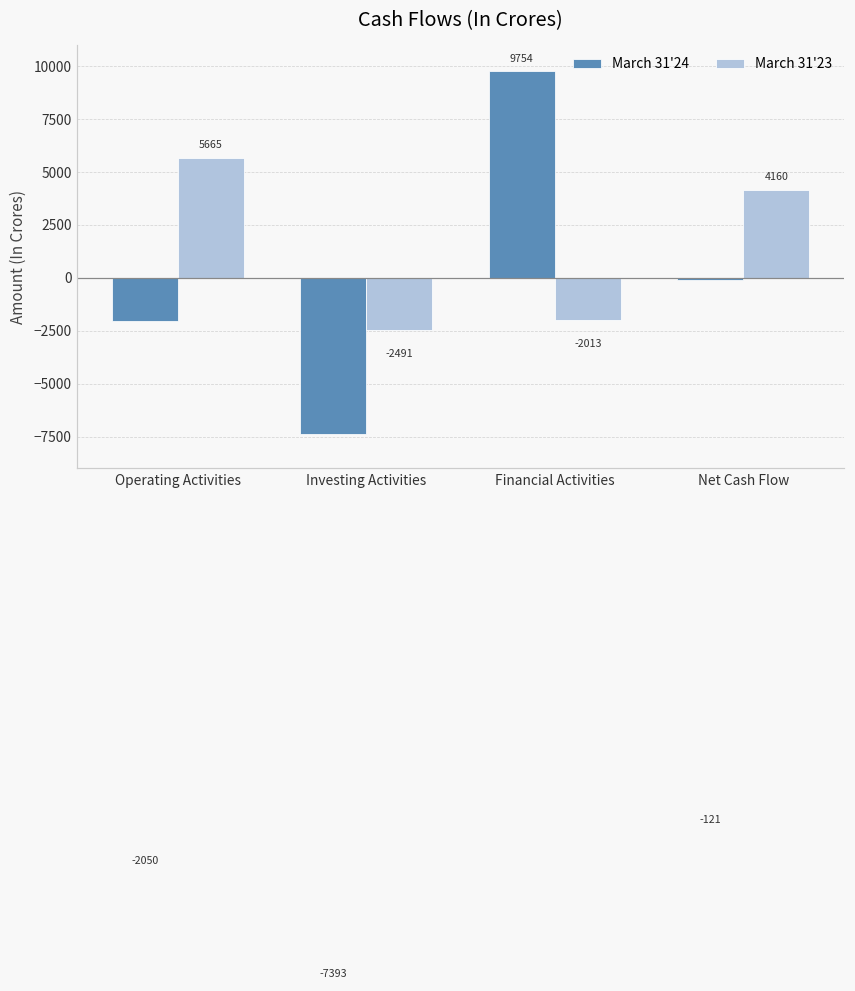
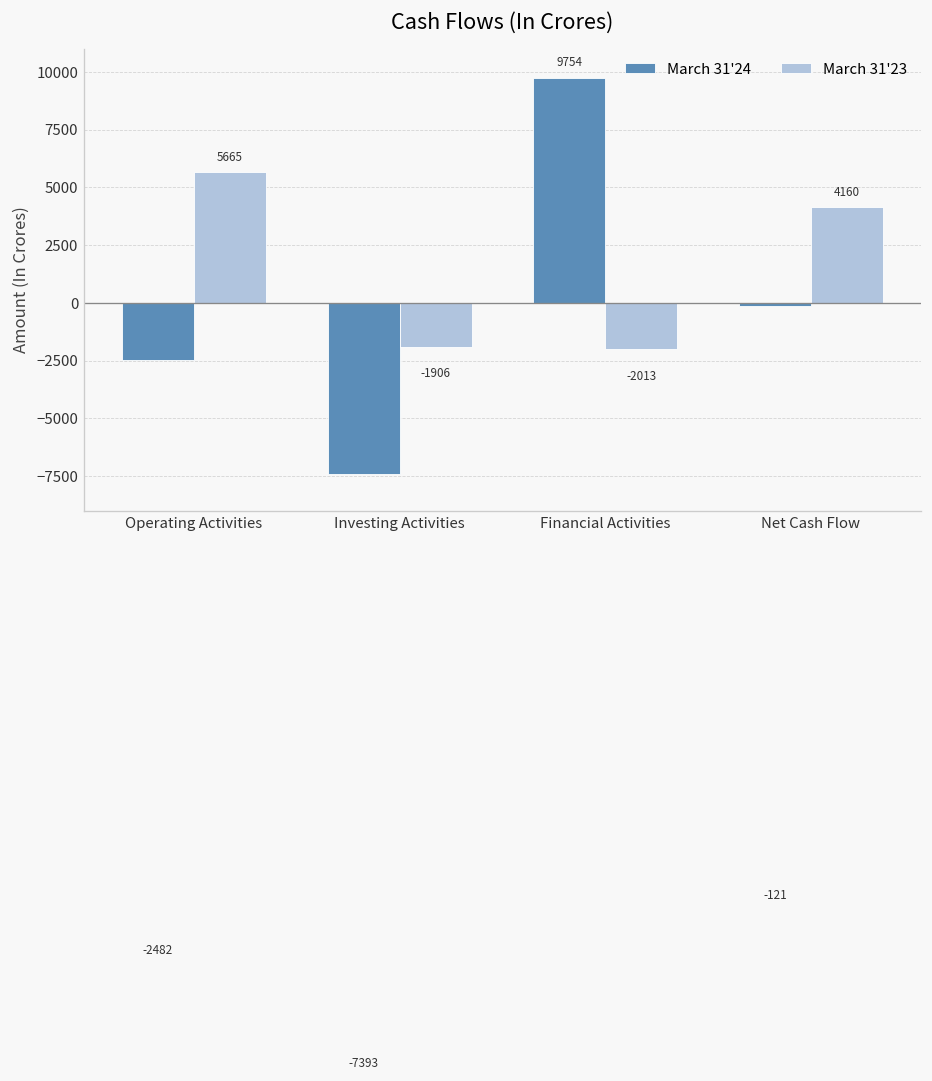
  {
    "March 31'24": {
-     "Operating Activities": -2050,
+     "Operating Activities": -2482,
      "Financial Activities": 9754
    },
    "March 31'23": {
      "Operating Activities": 5665,
-     "Investing Activities": -2491,
+     "Investing Activities": -1906,
      "Financial Activities": -2013,
      "Net Cash Flow": 4160
    }
  }
